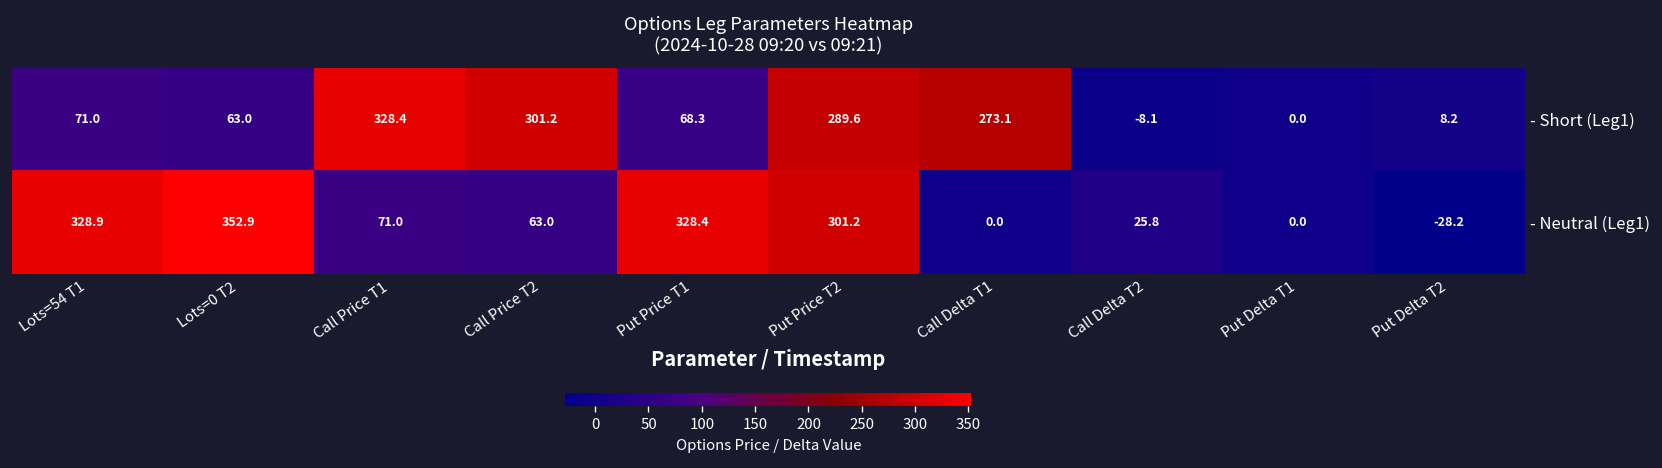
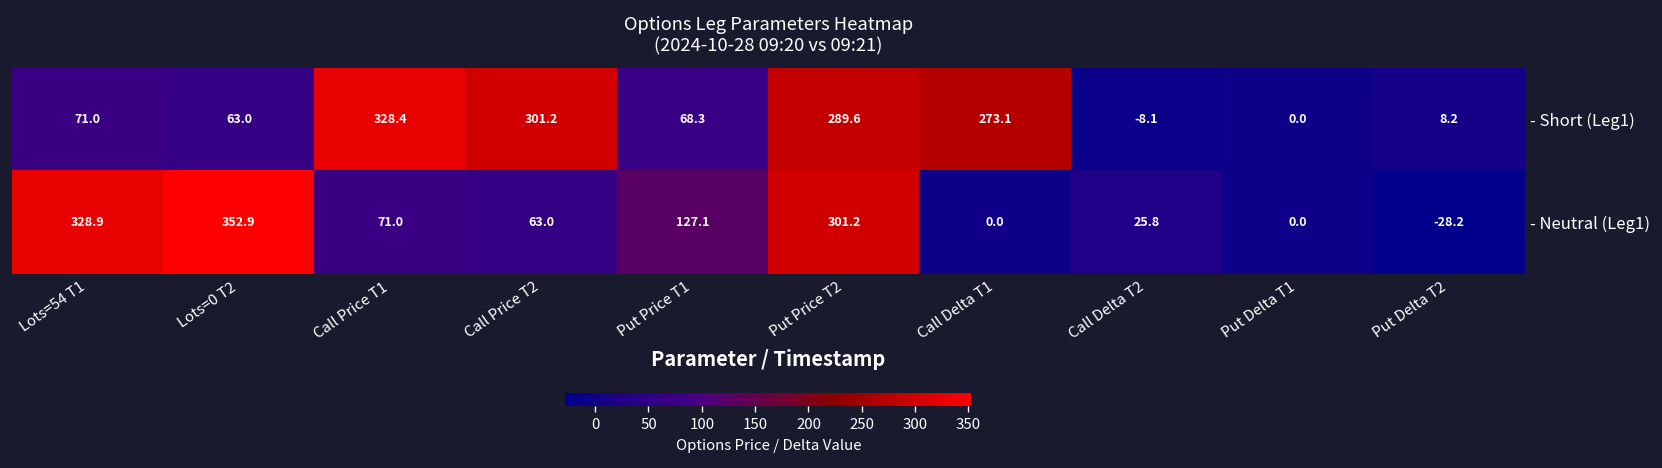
  {
    "- Short (Leg1)": {
      "Lots=54 T1": 71.0,
      "Lots=0 T2": 63.0,
      "Call Price T1": 328.4,
      "Call Price T2": 301.2,
      "Put Price T1": 68.3,
      "Put Price T2": 289.6,
      "Call Delta T1": 273.1,
      "Call Delta T2": -8.1,
      "Put Delta T1": 0.0,
      "Put Delta T2": 8.2
    },
    "- Neutral (Leg1)": {
      "Lots=54 T1": 328.9,
      "Lots=0 T2": 352.9,
      "Call Price T1": 71.0,
      "Call Price T2": 63.0,
-     "Put Price T1": 328.4,
+     "Put Price T1": 127.1,
      "Put Price T2": 301.2,
      "Call Delta T1": 0.0,
      "Call Delta T2": 25.8,
      "Put Delta T1": 0.0,
      "Put Delta T2": -28.2
    }
  }
